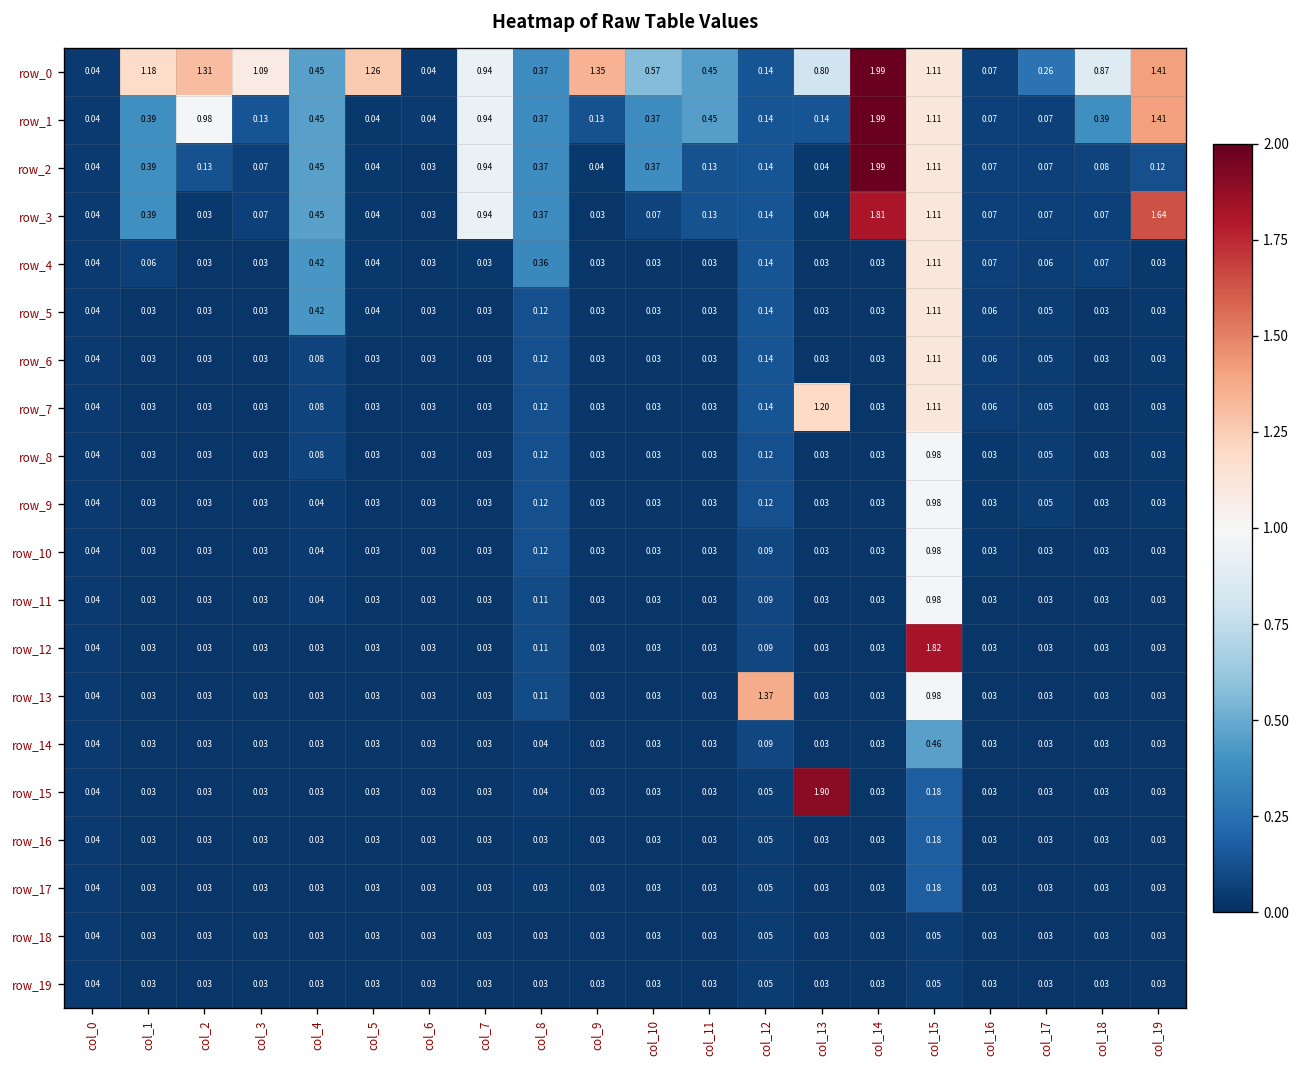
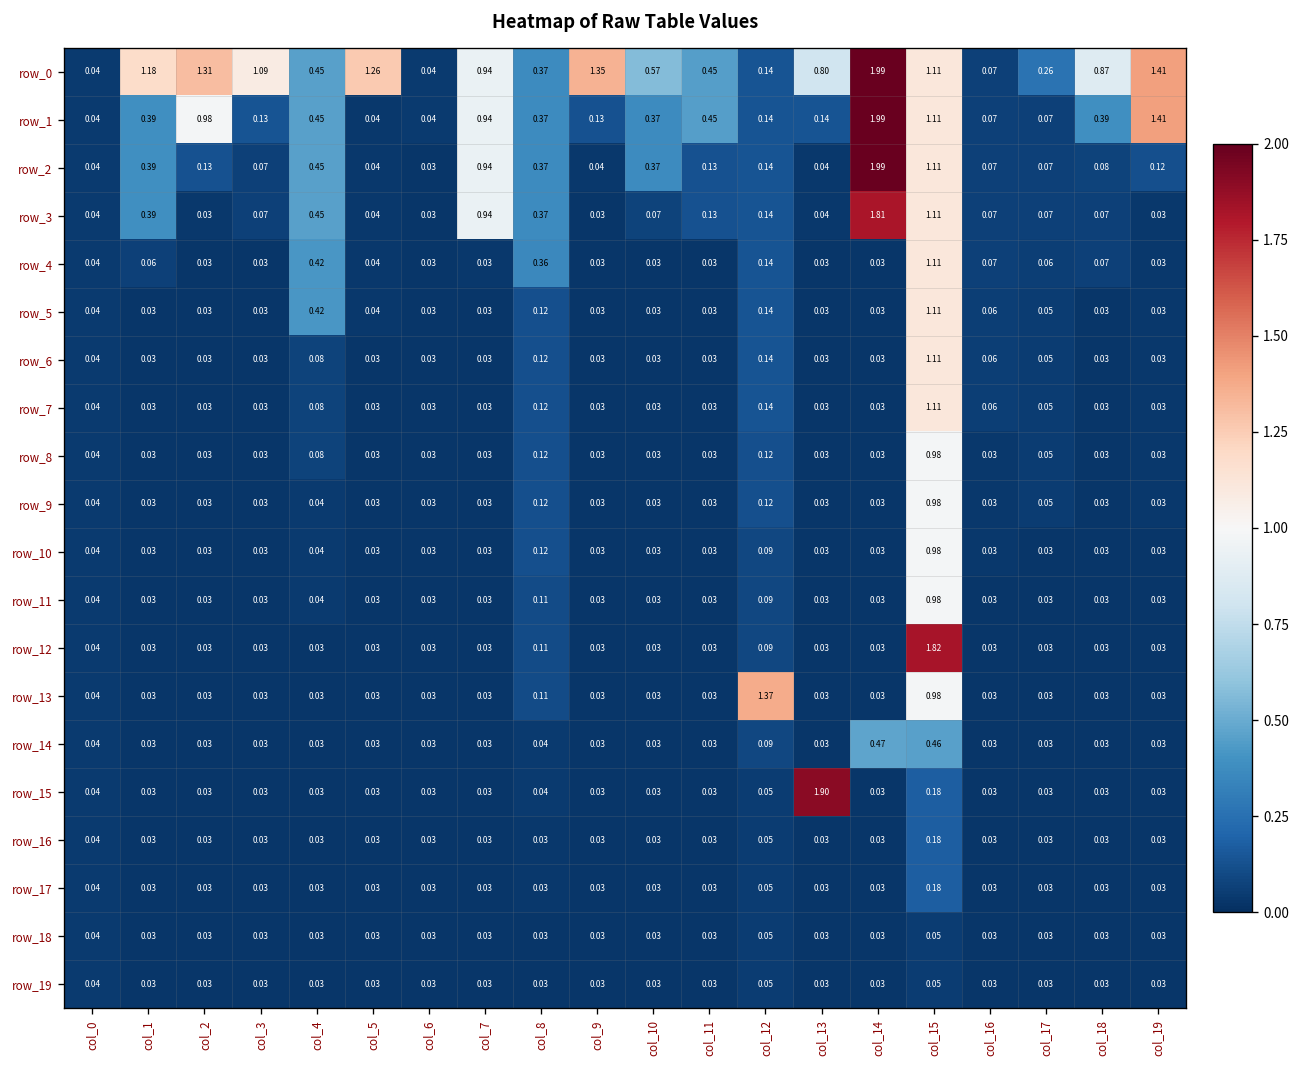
  {
    "row_3": {
      "col_0": 0.04,
      "col_1": 0.39,
      "col_2": 0.03,
      "col_3": 0.07,
      "col_4": 0.45,
      "col_5": 0.04,
      "col_6": 0.03,
      "col_7": 0.94,
      "col_8": 0.37,
      "col_9": 0.03,
      "col_10": 0.07,
      "col_11": 0.13,
      "col_12": 0.14,
      "col_13": 0.04,
      "col_14": 1.81,
      "col_15": 1.11,
      "col_16": 0.07,
      "col_17": 0.07,
      "col_18": 0.07,
-     "col_19": 1.64
+     "col_19": 0.03
    },
    "row_7": {
      "col_0": 0.04,
      "col_1": 0.03,
      "col_2": 0.03,
      "col_3": 0.03,
      "col_4": 0.08,
      "col_5": 0.03,
      "col_6": 0.03,
      "col_7": 0.03,
      "col_8": 0.12,
      "col_9": 0.03,
      "col_10": 0.03,
      "col_11": 0.03,
      "col_12": 0.14,
-     "col_13": 1.20,
+     "col_13": 0.03,
      "col_14": 0.03,
      "col_15": 1.11,
      "col_16": 0.06,
      "col_17": 0.05,
      "col_18": 0.03,
      "col_19": 0.03
    },
    "row_14": {
      "col_0": 0.04,
      "col_1": 0.03,
      "col_2": 0.03,
      "col_3": 0.03,
      "col_4": 0.03,
      "col_5": 0.03,
      "col_6": 0.03,
      "col_7": 0.03,
      "col_8": 0.04,
      "col_9": 0.03,
      "col_10": 0.03,
      "col_11": 0.03,
      "col_12": 0.09,
      "col_13": 0.03,
-     "col_14": 0.03,
+     "col_14": 0.47,
      "col_15": 0.46,
      "col_16": 0.03,
      "col_17": 0.03,
      "col_18": 0.03,
      "col_19": 0.03
    }
  }
